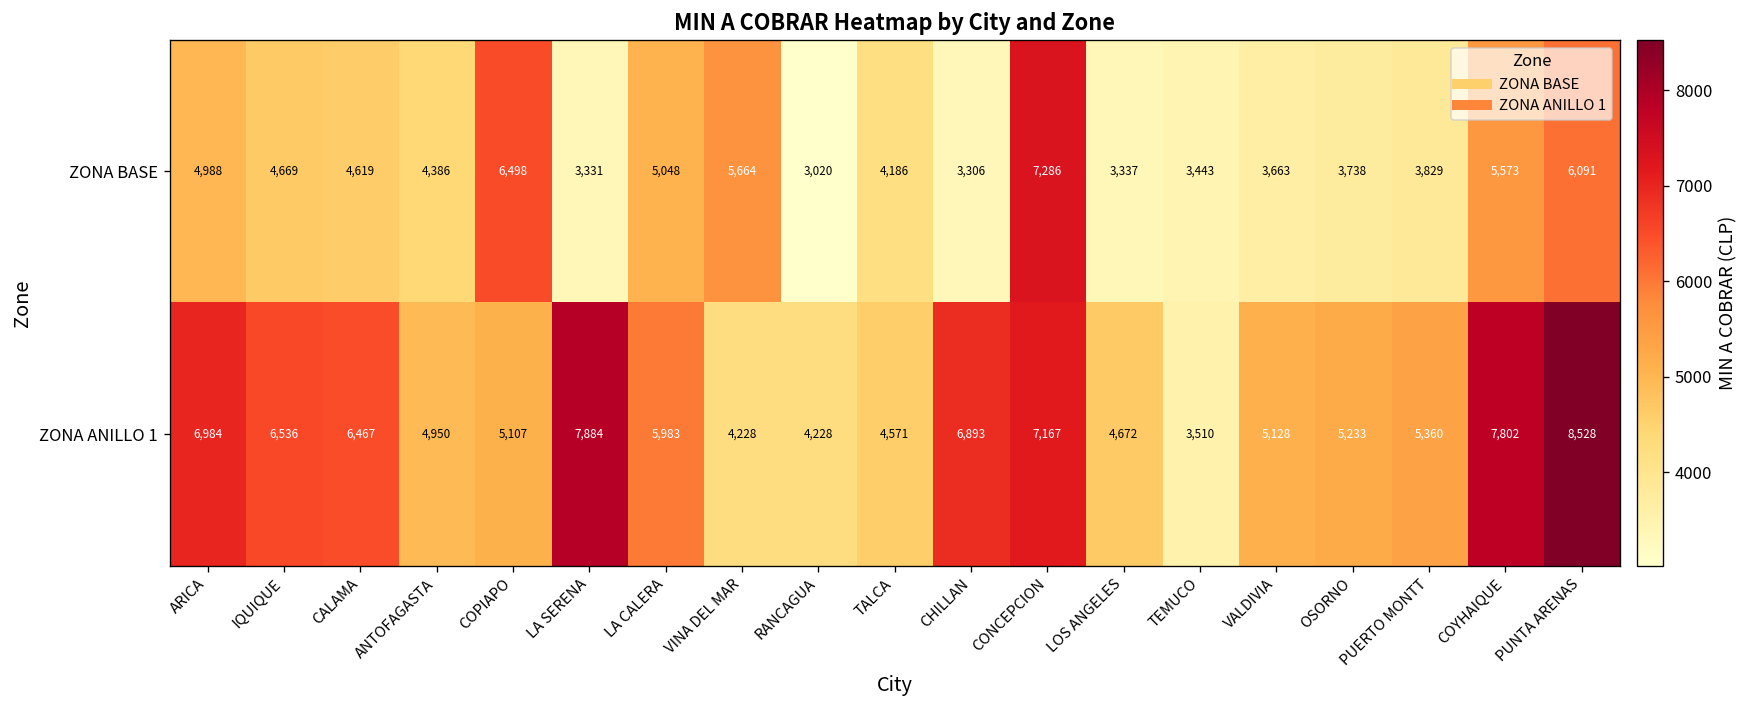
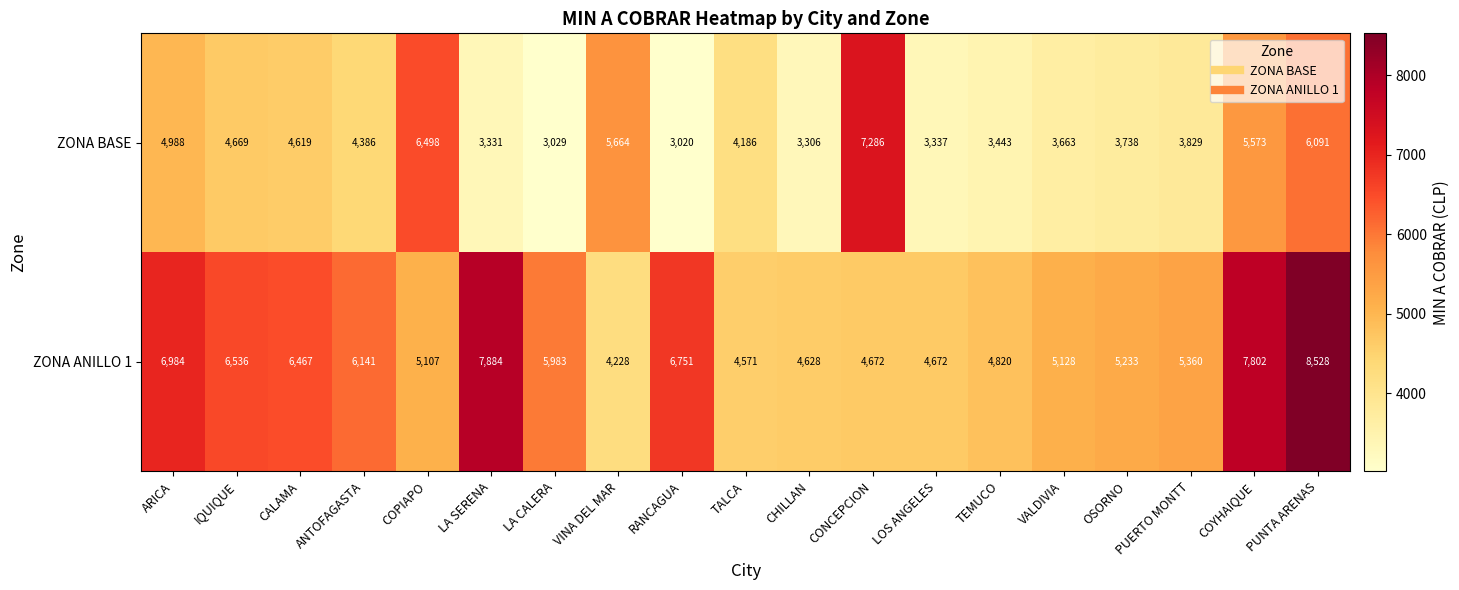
  {
    "ZONA BASE": {
      "ARICA": "4,988",
      "IQUIQUE": "4,669",
      "CALAMA": "4,619",
      "ANTOFAGASTA": "4,386",
      "COPIAPO": "6,498",
      "LA SERENA": "3,331",
-     "LA CALERA": "5,048",
+     "LA CALERA": "3,029",
      "VINA DEL MAR": "5,664",
      "RANCAGUA": "3,020",
      "TALCA": "4,186",
      "CHILLAN": "3,306",
      "CONCEPCION": "7,286",
      "LOS ANGELES": "3,337",
      "TEMUCO": "3,443",
      "VALDIVIA": "3,663",
      "OSORNO": "3,738",
      "PUERTO MONTT": "3,829",
      "COYHAIQUE": "5,573",
      "PUNTA ARENAS": "6,091"
    },
    "ZONA ANILLO 1": {
      "ARICA": "6,984",
      "IQUIQUE": "6,536",
      "CALAMA": "6,467",
-     "ANTOFAGASTA": "4,950",
+     "ANTOFAGASTA": "6,141",
      "COPIAPO": "5,107",
      "LA SERENA": "7,884",
      "LA CALERA": "5,983",
      "VINA DEL MAR": "4,228",
-     "RANCAGUA": "4,228",
+     "RANCAGUA": "6,751",
      "TALCA": "4,571",
-     "CHILLAN": "6,893",
-     "CONCEPCION": "7,167",
+     "CHILLAN": "4,628",
+     "CONCEPCION": "4,672",
      "LOS ANGELES": "4,672",
-     "TEMUCO": "3,510",
+     "TEMUCO": "4,820",
      "VALDIVIA": "5,128",
      "OSORNO": "5,233",
      "PUERTO MONTT": "5,360",
      "COYHAIQUE": "7,802",
      "PUNTA ARENAS": "8,528"
    }
  }
